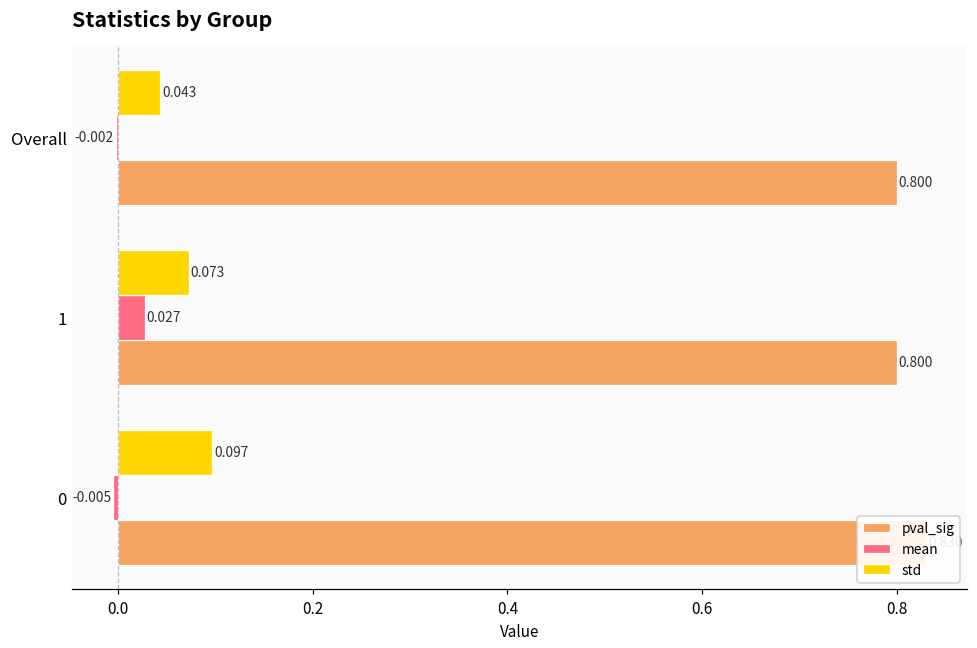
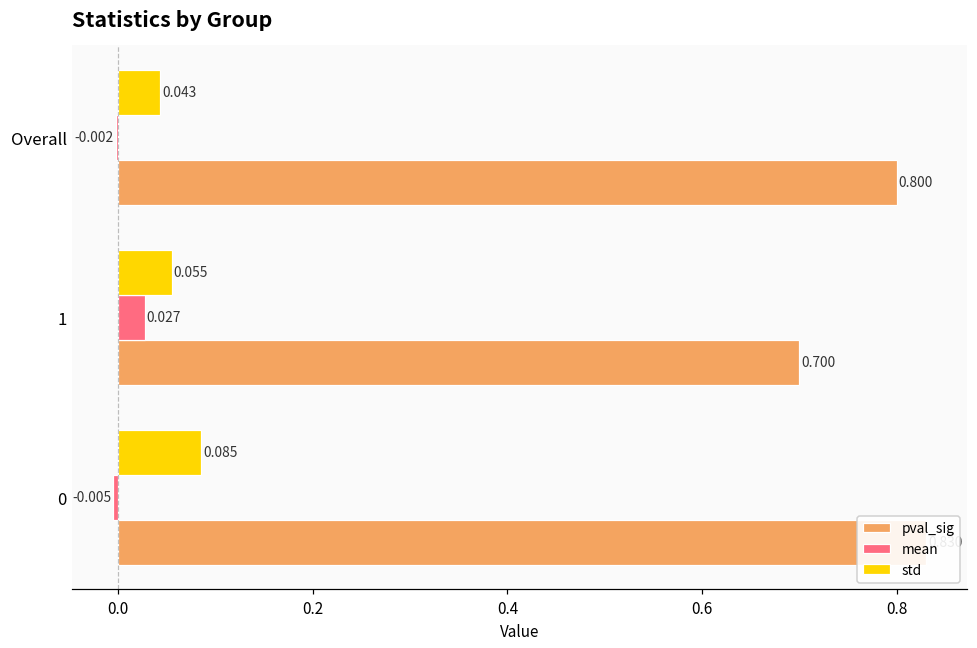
  {
    "pval_sig": {
      "Overall": 0.800,
-     "1": 0.800
+     "1": 0.700
    },
    "mean": {
      "Overall": -0.002,
      "1": 0.027,
      "0": -0.005
    },
    "std": {
      "Overall": 0.043,
-     "1": 0.073,
-     "0": 0.097
+     "1": 0.055,
+     "0": 0.085
    }
  }
